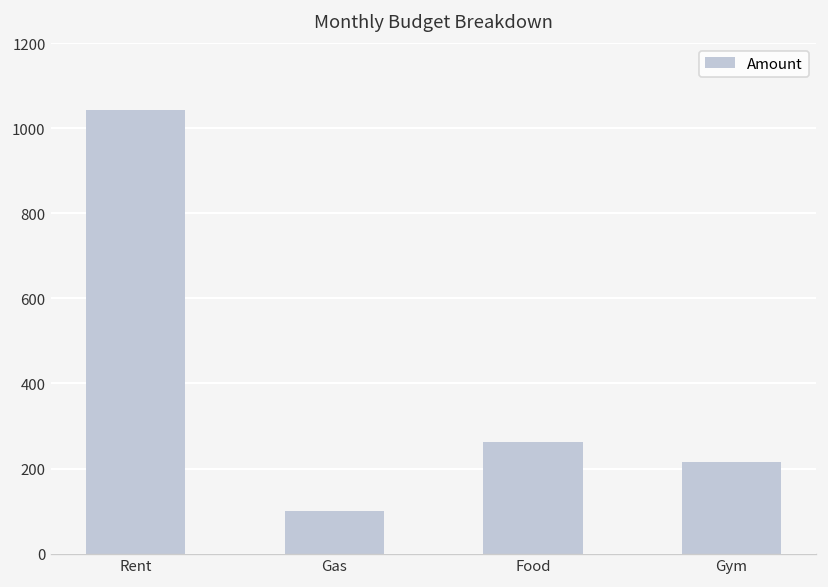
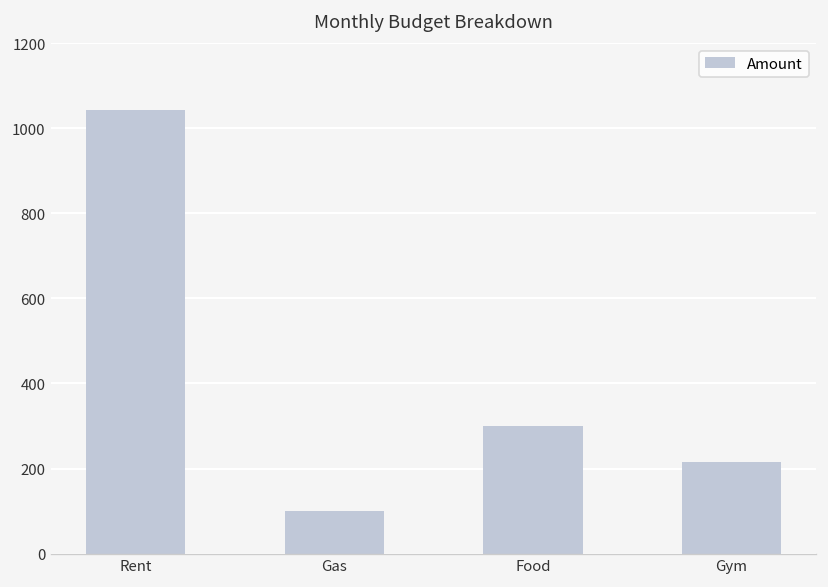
  {
    "Rent": 1040,
    "Gas": 100,
-   "Food": 260,
+   "Food": 300,
    "Gym": 220
  }
